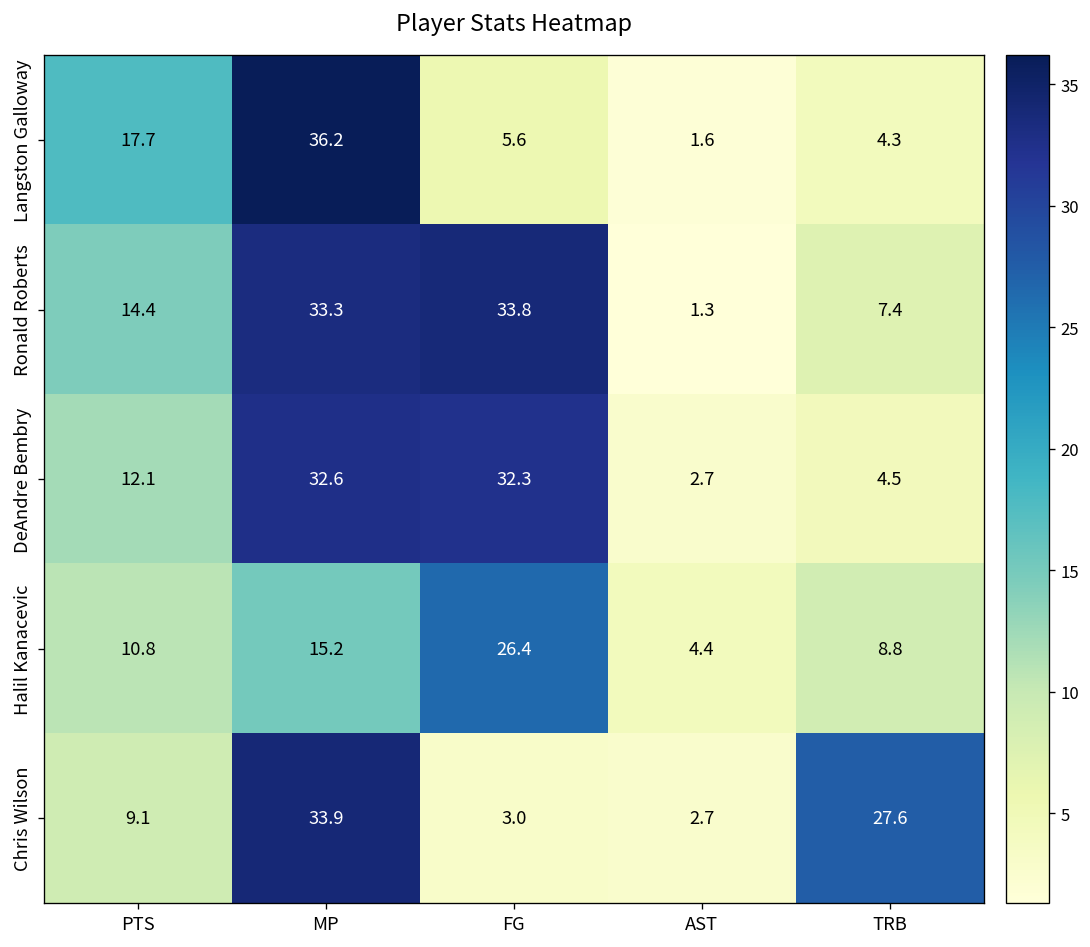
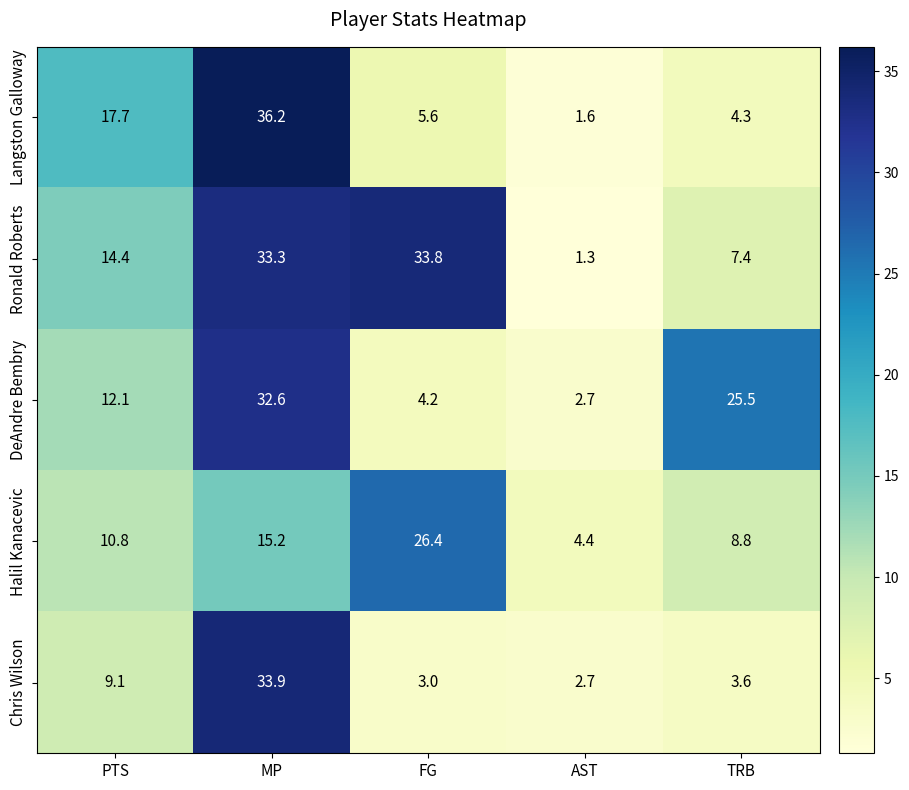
  {
    "Langston Galloway": {
      "PTS": 17.7,
      "MP": 36.2,
      "FG": 5.6,
      "AST": 1.6,
      "TRB": 4.3
    },
    "Ronald Roberts": {
      "PTS": 14.4,
      "MP": 33.3,
      "FG": 33.8,
      "AST": 1.3,
      "TRB": 7.4
    },
    "DeAndre Bembry": {
      "PTS": 12.1,
      "MP": 32.6,
-     "FG": 32.3,
+     "FG": 4.2,
      "AST": 2.7,
-     "TRB": 4.5
+     "TRB": 25.5
    },
    "Halil Kanacevic": {
      "PTS": 10.8,
      "MP": 15.2,
      "FG": 26.4,
      "AST": 4.4,
      "TRB": 8.8
    },
    "Chris Wilson": {
      "PTS": 9.1,
      "MP": 33.9,
      "FG": 3.0,
      "AST": 2.7,
-     "TRB": 27.6
+     "TRB": 3.6
    }
  }
